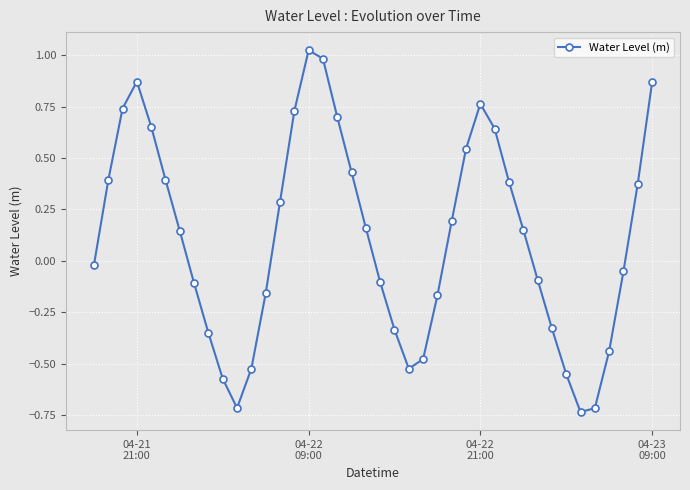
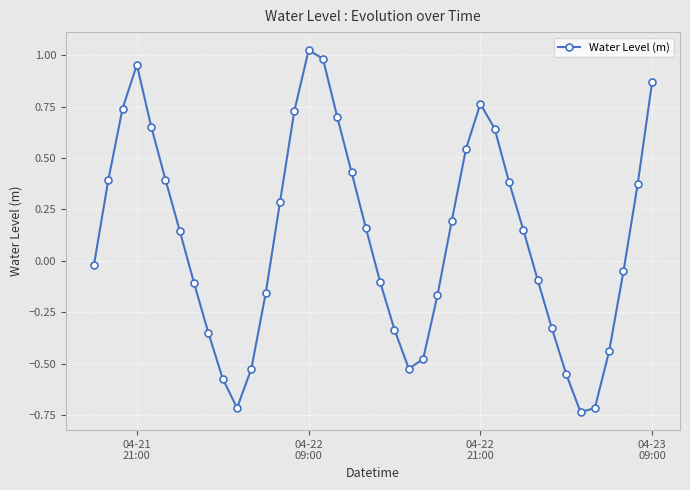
  {
-   "04-21 21:00": 0.87,
+   "04-21 21:00": 0.95,
    "04-22 09:00": 1.02,
    "04-22 21:00": 0.76,
    "04-23 09:00": 0.87
  }
